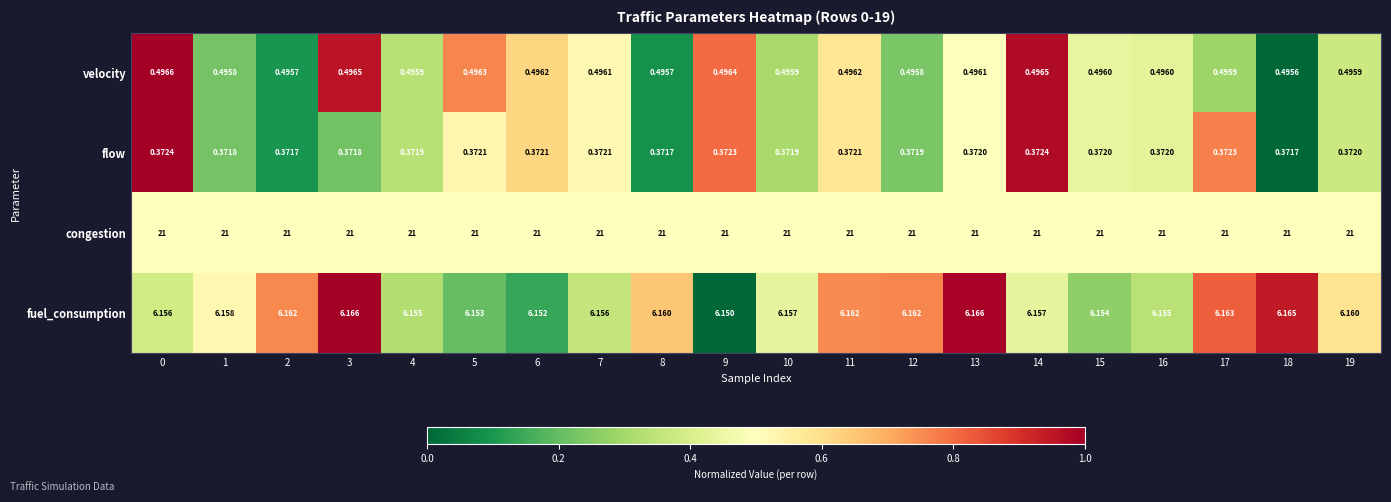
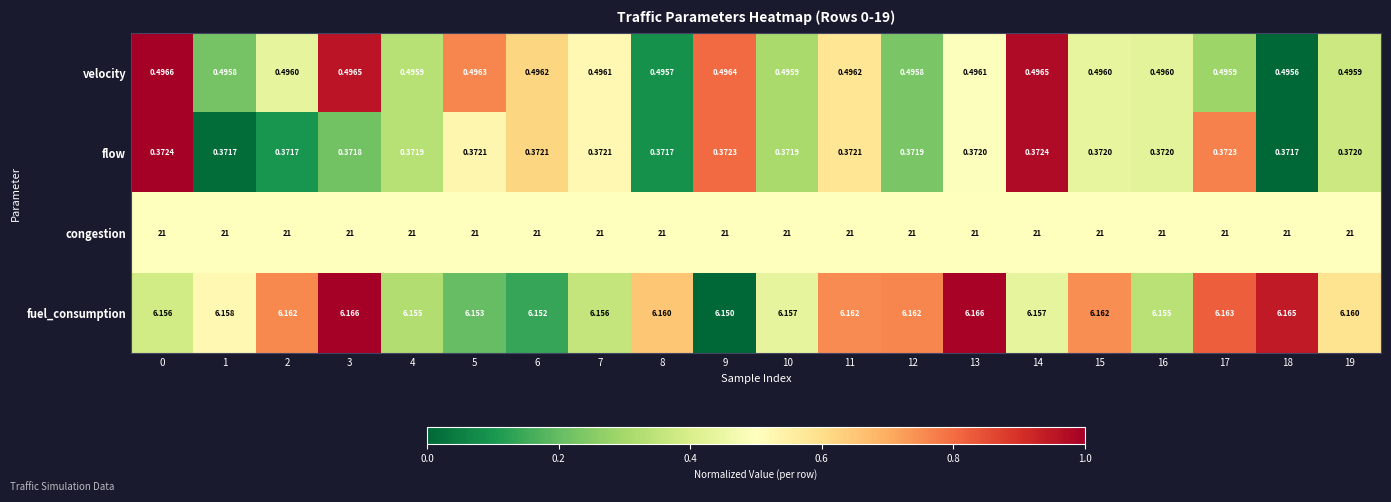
  {
    "velocity": {
      "0": 0.4966,
      "1": 0.4958,
-     "2": 0.4957,
+     "2": 0.4960,
      "3": 0.4965,
      "4": 0.4959,
      "5": 0.4963,
      "6": 0.4962,
      "7": 0.4961,
      "8": 0.4957,
      "9": 0.4964,
      "10": 0.4959,
      "11": 0.4962,
      "12": 0.4958,
      "13": 0.4961,
      "14": 0.4965,
      "15": 0.4960,
      "16": 0.4960,
      "17": 0.4959,
      "18": 0.4956,
      "19": 0.4959
    },
    "flow": {
      "0": 0.3724,
-     "1": 0.3718,
+     "1": 0.3717,
      "2": 0.3717,
      "3": 0.3718,
      "4": 0.3719,
      "5": 0.3721,
      "6": 0.3721,
      "7": 0.3721,
      "8": 0.3717,
      "9": 0.3723,
      "10": 0.3719,
      "11": 0.3721,
      "12": 0.3719,
      "13": 0.3720,
      "14": 0.3724,
      "15": 0.3720,
      "16": 0.3720,
      "17": 0.3723,
      "18": 0.3717,
      "19": 0.3720
    },
    "congestion": {
      "0": 21,
      "1": 21,
      "2": 21,
      "3": 21,
      "4": 21,
      "5": 21,
      "6": 21,
      "7": 21,
      "8": 21,
      "9": 21,
      "10": 21,
      "11": 21,
      "12": 21,
      "13": 21,
      "14": 21,
      "15": 21,
      "16": 21,
      "17": 21,
      "18": 21,
      "19": 21
    },
    "fuel_consumption": {
      "0": 6.156,
      "1": 6.158,
      "2": 6.162,
      "3": 6.166,
      "4": 6.155,
      "5": 6.153,
      "6": 6.152,
      "7": 6.156,
      "8": 6.160,
      "9": 6.150,
      "10": 6.157,
      "11": 6.162,
      "12": 6.162,
      "13": 6.166,
      "14": 6.157,
-     "15": 6.154,
+     "15": 6.162,
      "16": 6.155,
      "17": 6.163,
      "18": 6.165,
      "19": 6.160
    }
  }
